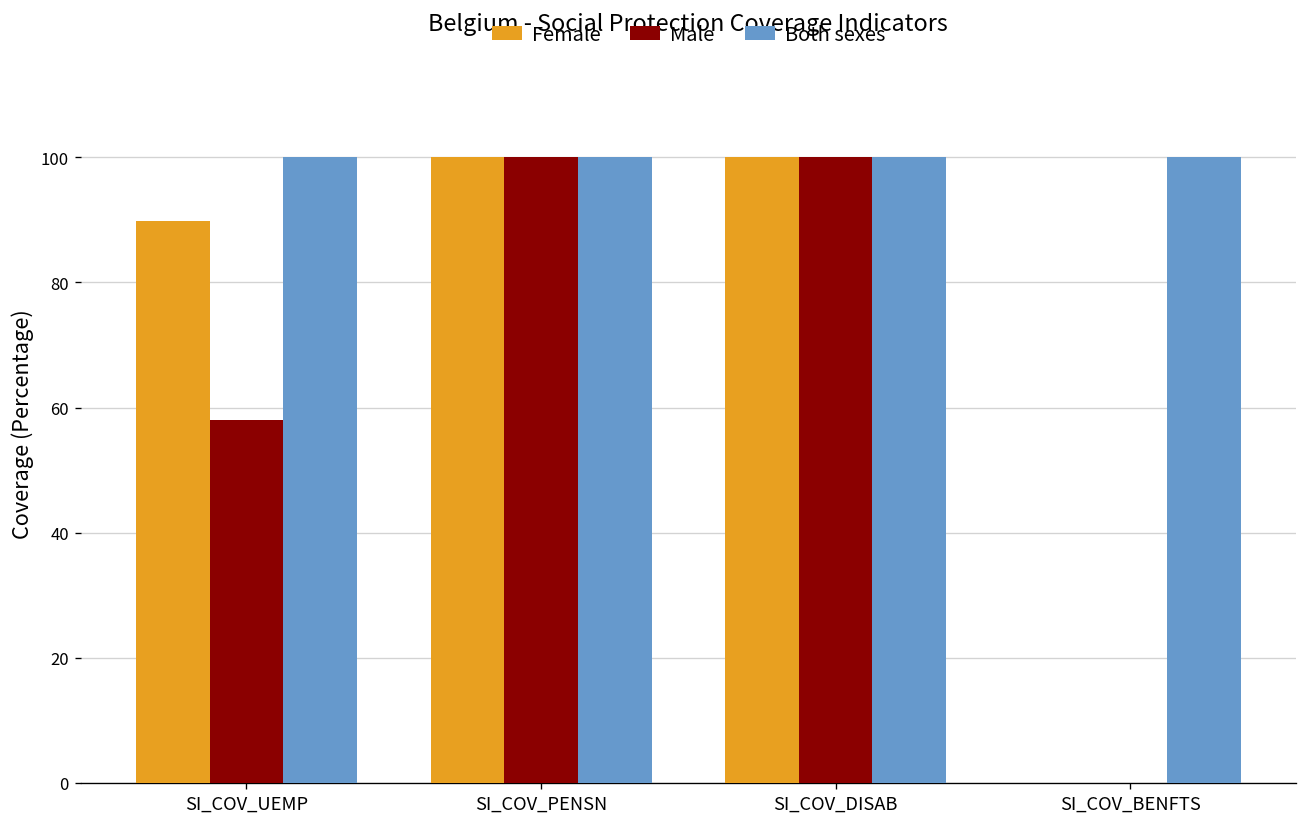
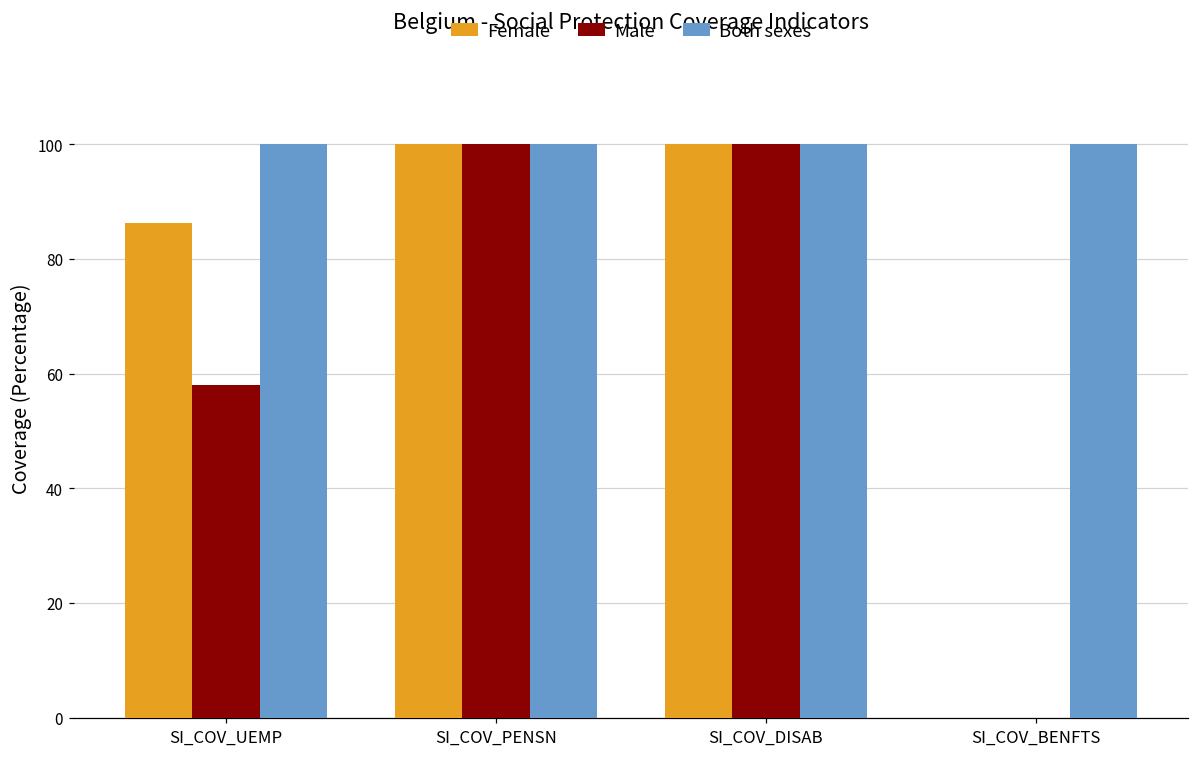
  {
    "Female": {
-     "SI_COV_UEMP": 90,
+     "SI_COV_UEMP": 86,
      "SI_COV_PENSN": 100,
      "SI_COV_DISAB": 100,
      "SI_COV_BENFTS": 0
    },
    "Male": {
      "SI_COV_UEMP": 58,
      "SI_COV_PENSN": 100,
      "SI_COV_DISAB": 100,
      "SI_COV_BENFTS": 0
    },
    "Both sexes": {
      "SI_COV_UEMP": 100,
      "SI_COV_PENSN": 100,
      "SI_COV_DISAB": 100,
      "SI_COV_BENFTS": 100
    }
  }
